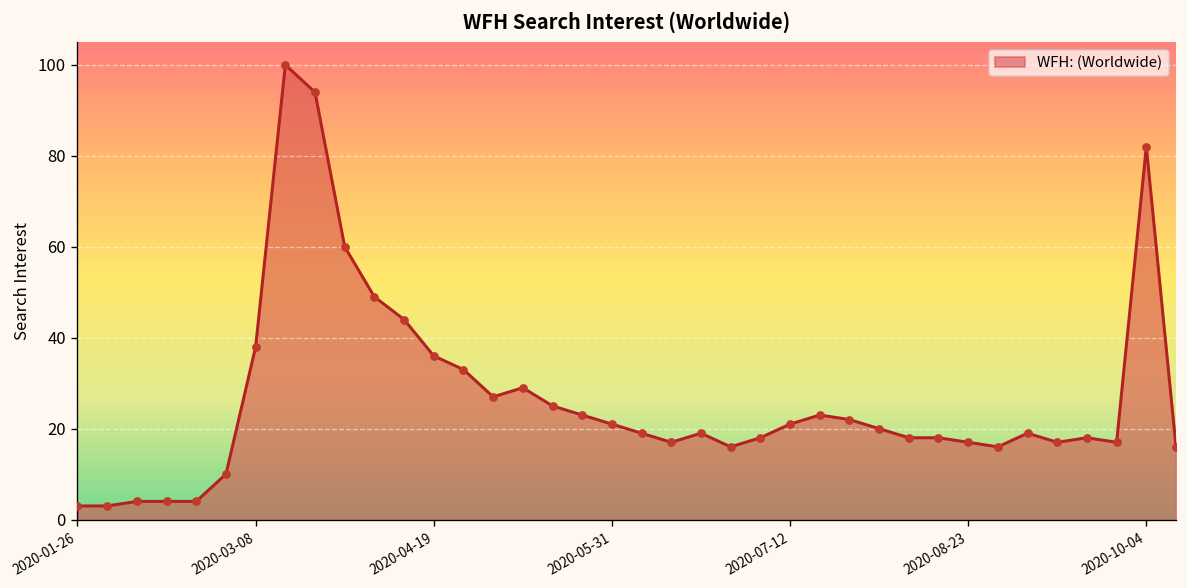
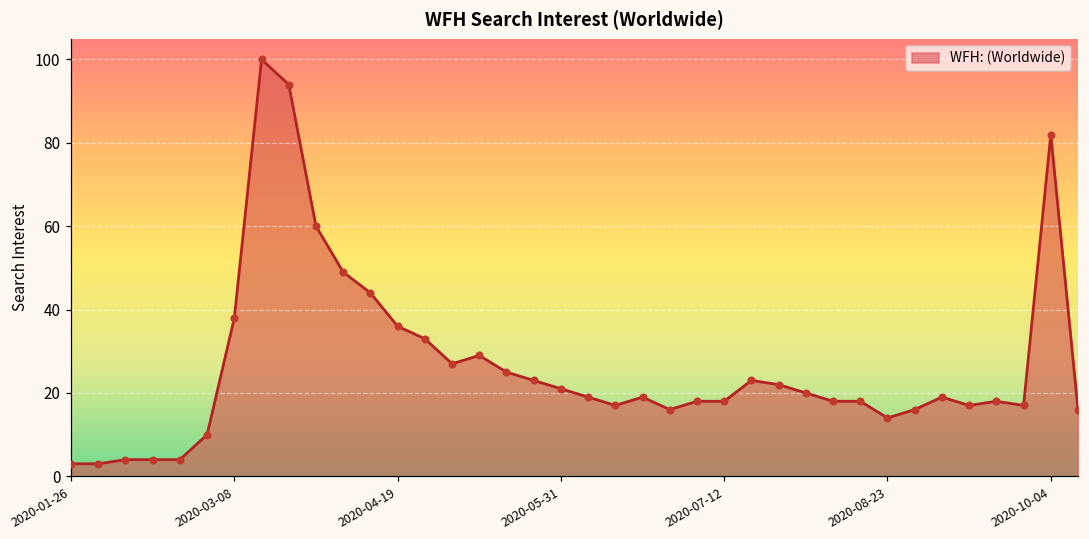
  {
    "2020-01-26": 3,
    "2020-03-08": 38,
    "2020-04-19": 36,
    "2020-05-31": 21,
-   "2020-07-12": 21,
-   "2020-08-23": 17,
+   "2020-07-12": 18,
+   "2020-08-23": 14,
    "2020-10-04": 82
  }
